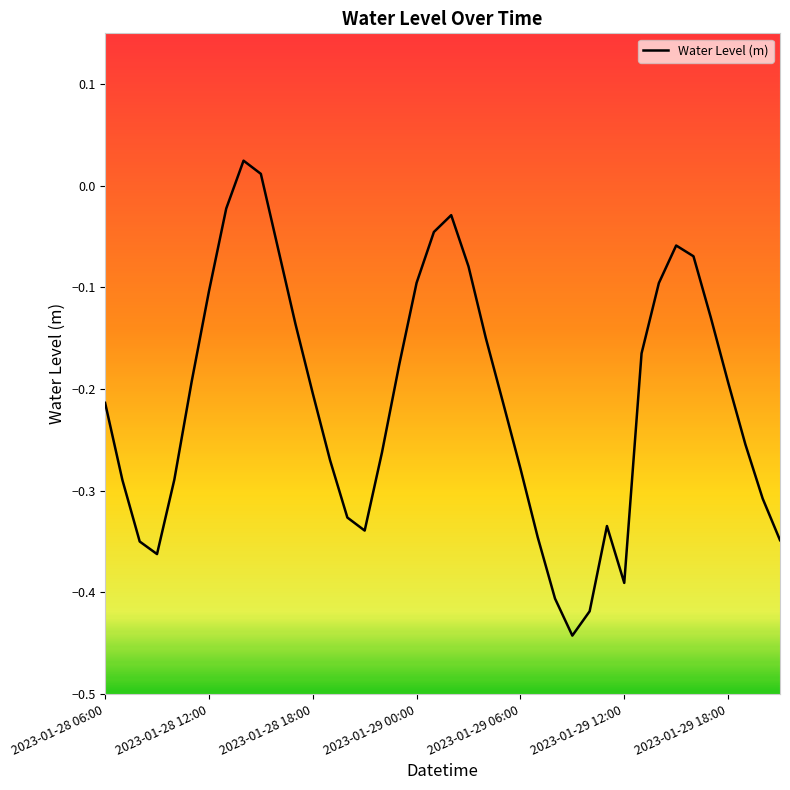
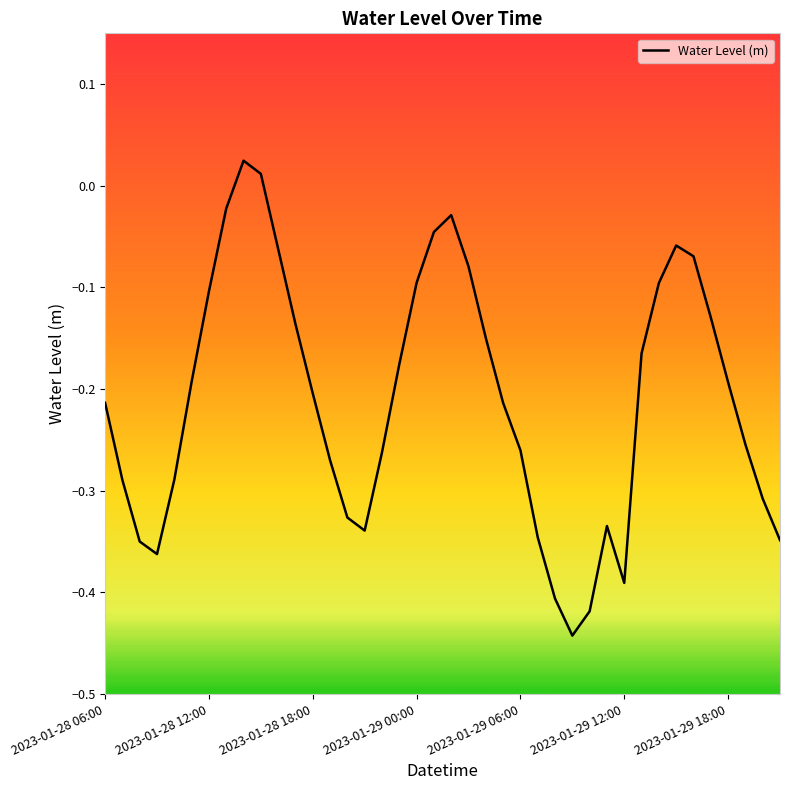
  {
    "2023-01-28 06:00": -0.213,
    "2023-01-28 12:00": -0.104,
    "2023-01-28 18:00": -0.204,
    "2023-01-29 00:00": -0.095,
-   "2023-01-29 06:00": -0.278,
+   "2023-01-29 06:00": -0.260,
    "2023-01-29 12:00": -0.391,
    "2023-01-29 18:00": -0.193
  }
